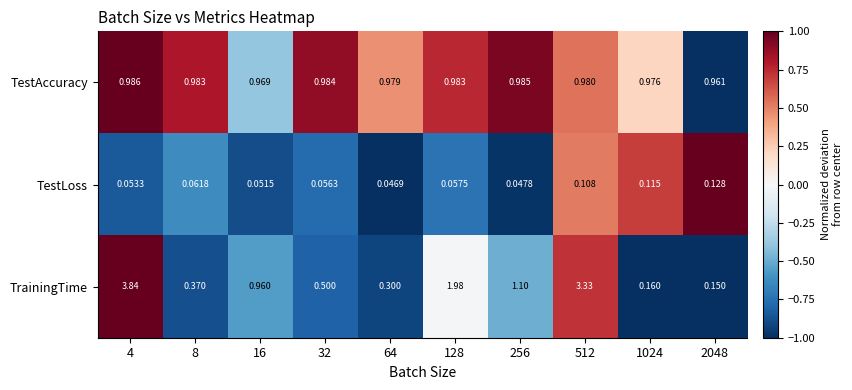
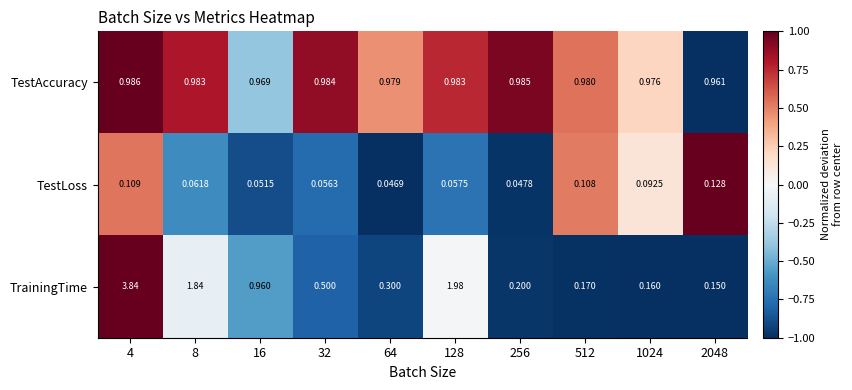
  {
    "TestAccuracy": {
      "4": 0.986,
      "8": 0.983,
      "16": 0.969,
      "32": 0.984,
      "64": 0.979,
      "128": 0.983,
      "256": 0.985,
      "512": 0.980,
      "1024": 0.976,
      "2048": 0.961
    },
    "TestLoss": {
-     "4": 0.0533,
+     "4": 0.109,
      "8": 0.0618,
      "16": 0.0515,
      "32": 0.0563,
      "64": 0.0469,
      "128": 0.0575,
      "256": 0.0478,
      "512": 0.108,
-     "1024": 0.115,
+     "1024": 0.0925,
      "2048": 0.128
    },
    "TrainingTime": {
      "4": 3.84,
-     "8": 0.370,
+     "8": 1.84,
      "16": 0.960,
      "32": 0.500,
      "64": 0.300,
      "128": 1.98,
-     "256": 1.10,
-     "512": 3.33,
+     "256": 0.200,
+     "512": 0.170,
      "1024": 0.160,
      "2048": 0.150
    }
  }
